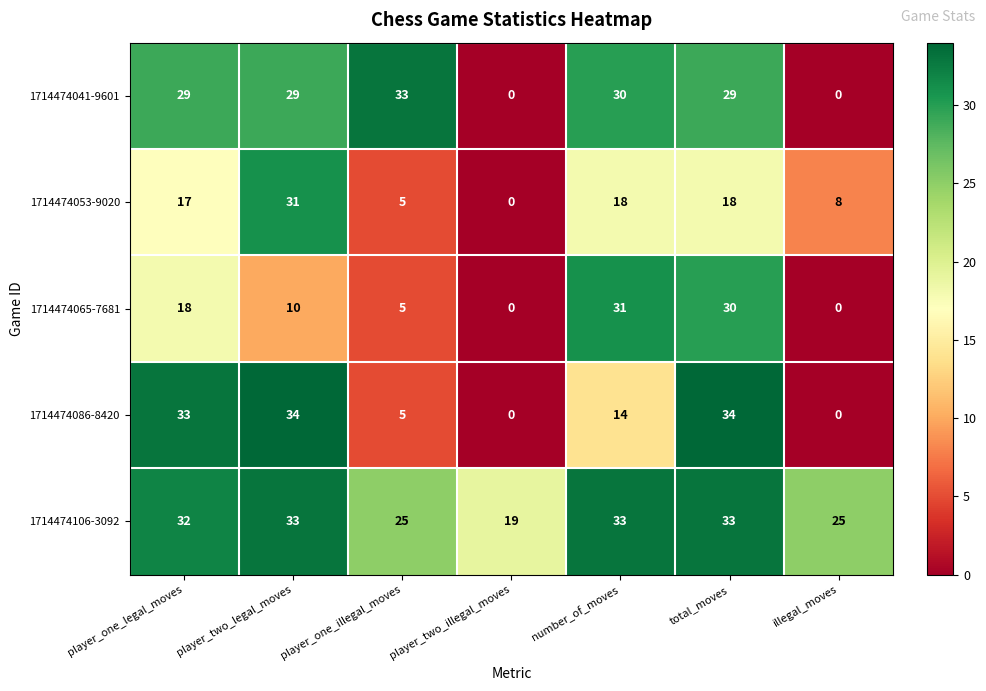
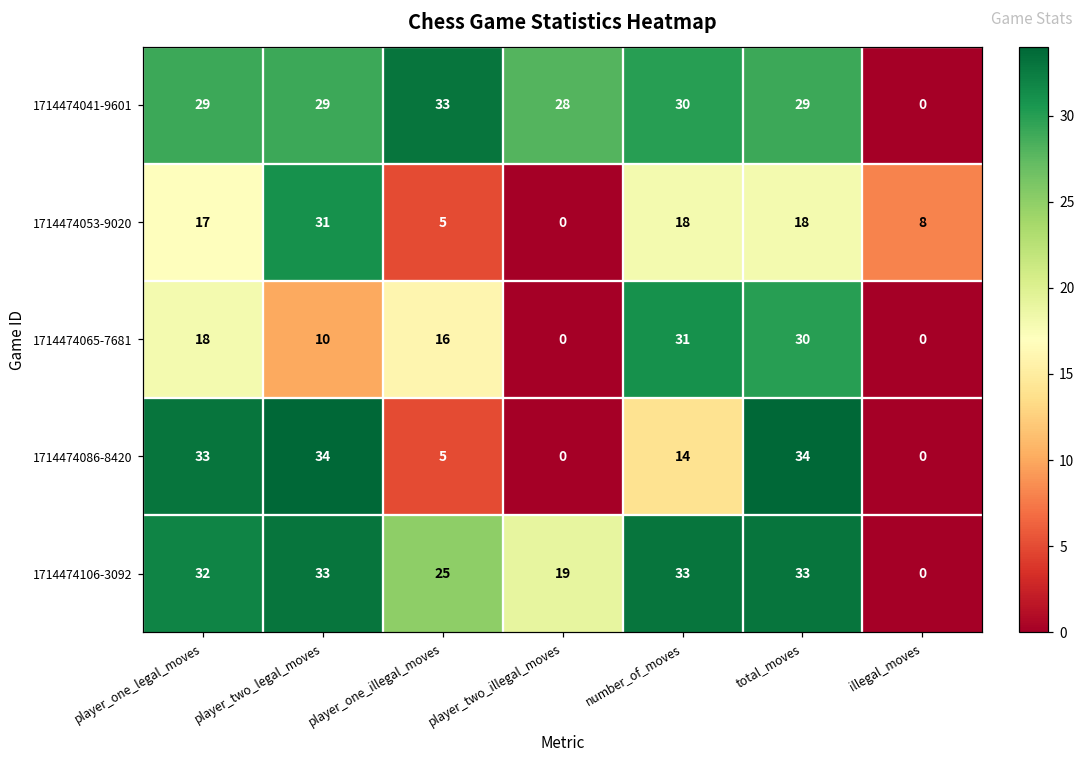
  {
    "1714474041-9601": {
      "player_one_legal_moves": 29,
      "player_two_legal_moves": 29,
      "player_one_illegal_moves": 33,
-     "player_two_illegal_moves": 0,
+     "player_two_illegal_moves": 28,
      "number_of_moves": 30,
      "total_moves": 29,
      "illegal_moves": 0
    },
    "1714474053-9020": {
      "player_one_legal_moves": 17,
      "player_two_legal_moves": 31,
      "player_one_illegal_moves": 5,
      "player_two_illegal_moves": 0,
      "number_of_moves": 18,
      "total_moves": 18,
      "illegal_moves": 8
    },
    "1714474065-7681": {
      "player_one_legal_moves": 18,
      "player_two_legal_moves": 10,
-     "player_one_illegal_moves": 5,
+     "player_one_illegal_moves": 16,
      "player_two_illegal_moves": 0,
      "number_of_moves": 31,
      "total_moves": 30,
      "illegal_moves": 0
    },
    "1714474086-8420": {
      "player_one_legal_moves": 33,
      "player_two_legal_moves": 34,
      "player_one_illegal_moves": 5,
      "player_two_illegal_moves": 0,
      "number_of_moves": 14,
      "total_moves": 34,
      "illegal_moves": 0
    },
    "1714474106-3092": {
      "player_one_legal_moves": 32,
      "player_two_legal_moves": 33,
      "player_one_illegal_moves": 25,
      "player_two_illegal_moves": 19,
      "number_of_moves": 33,
      "total_moves": 33,
-     "illegal_moves": 25
+     "illegal_moves": 0
    }
  }
